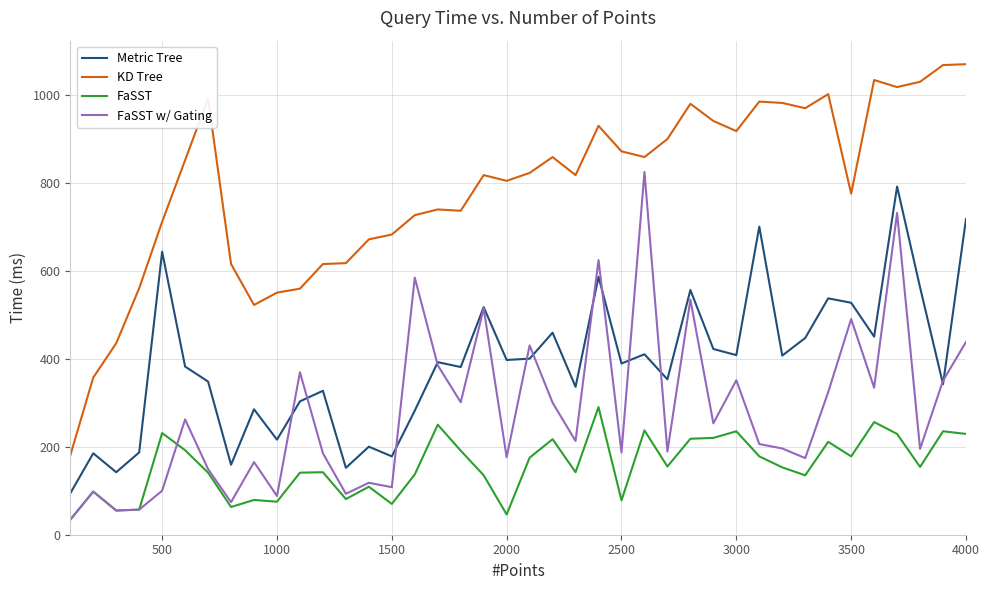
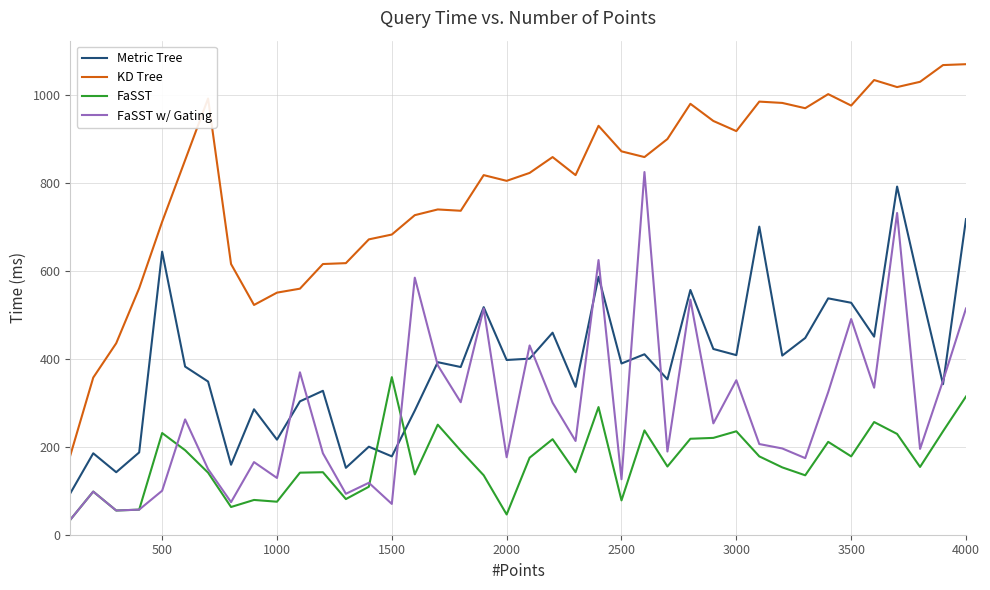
  {
    "Metric Tree": {
      "500": 640,
      "1000": 220,
      "1500": 180,
      "2000": 400,
      "2500": 390,
      "3000": 410,
      "3500": 530,
      "4000": 720
    },
    "KD Tree": {
      "500": 710,
      "1000": 550,
      "1500": 680,
      "2000": 800,
      "2500": 870,
      "3000": 920,
-     "3500": 780,
+     "3500": 980,
      "4000": 1070
    },
    "FaSST": {
      "500": 230,
      "1000": 80,
-     "1500": 70,
+     "1500": 360,
      "2000": 50,
      "2500": 80,
      "3000": 240,
      "3500": 180,
-     "4000": 230
+     "4000": 310
    },
    "FaSST w/ Gating": {
      "500": 100,
-     "1000": 90,
-     "1500": 110,
+     "1000": 130,
+     "1500": 70,
      "2000": 180,
-     "2500": 190,
+     "2500": 130,
      "3000": 350,
      "3500": 490,
-     "4000": 440
+     "4000": 510
    }
  }
